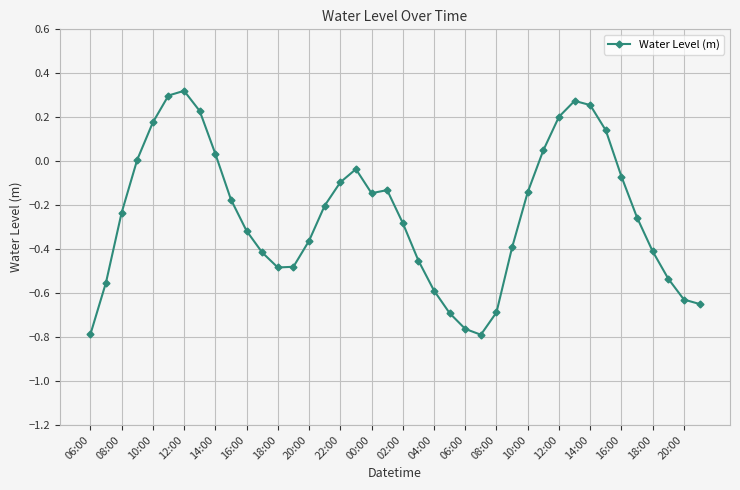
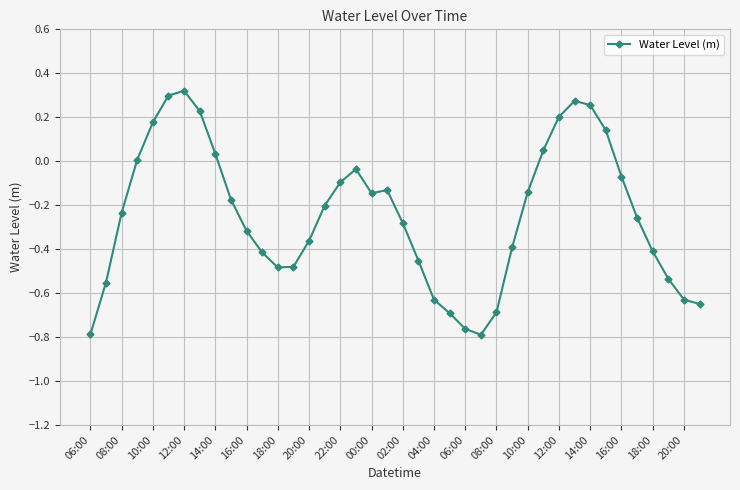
  {
    "22:00": -0.10,
    "00:00": -0.15,
    "02:00": -0.28,
-   "04:00": -0.59
+   "04:00": -0.63
  }
